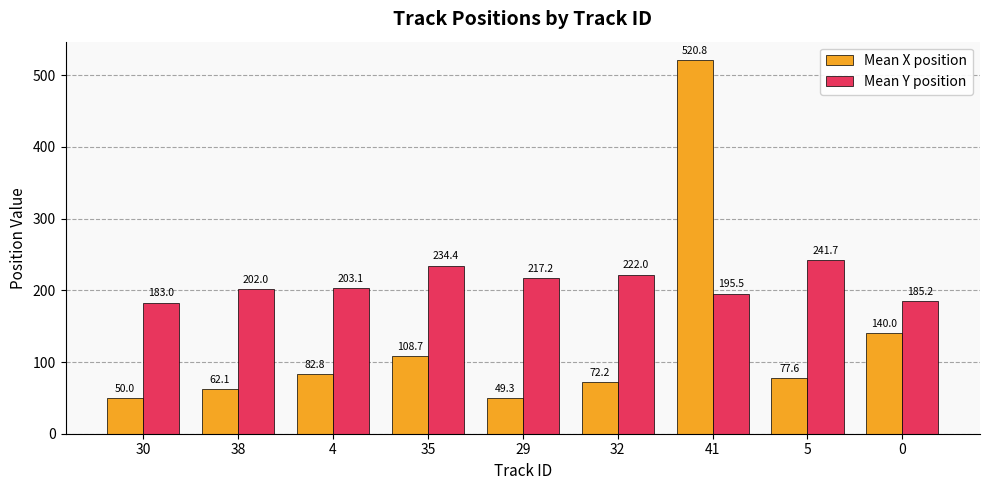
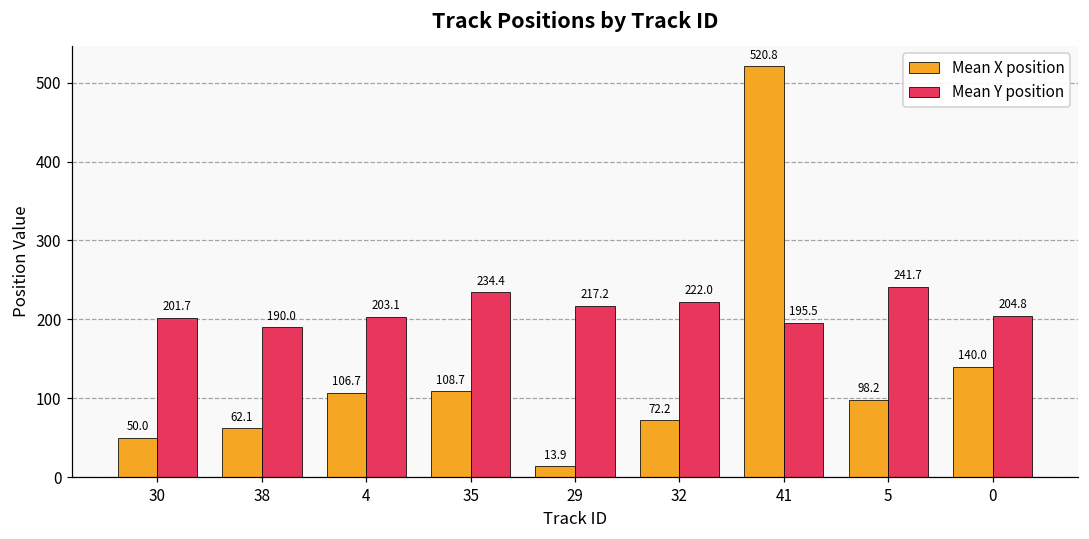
  {
    "Mean X position": {
      "30": 50.0,
      "38": 62.1,
-     "4": 82.8,
+     "4": 106.7,
      "35": 108.7,
-     "29": 49.3,
+     "29": 13.9,
      "32": 72.2,
      "41": 520.8,
-     "5": 77.6,
+     "5": 98.2,
      "0": 140.0
    },
    "Mean Y position": {
-     "30": 183.0,
-     "38": 202.0,
+     "30": 201.7,
+     "38": 190.0,
      "4": 203.1,
      "35": 234.4,
      "29": 217.2,
      "32": 222.0,
      "41": 195.5,
      "5": 241.7,
-     "0": 185.2
+     "0": 204.8
    }
  }
